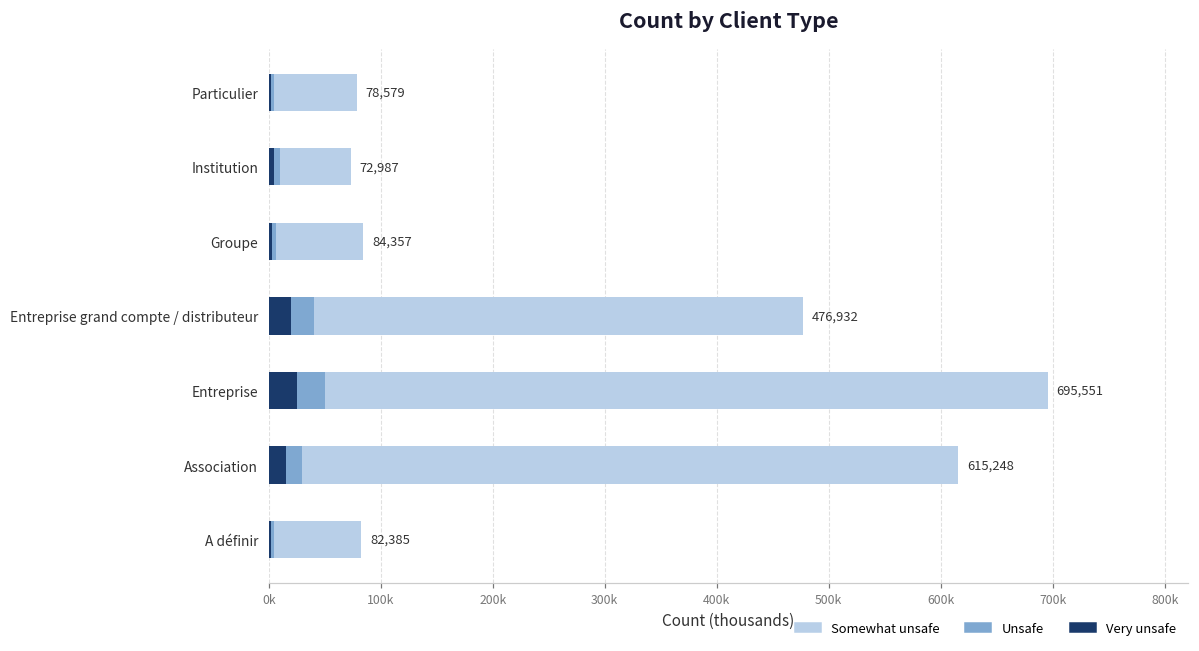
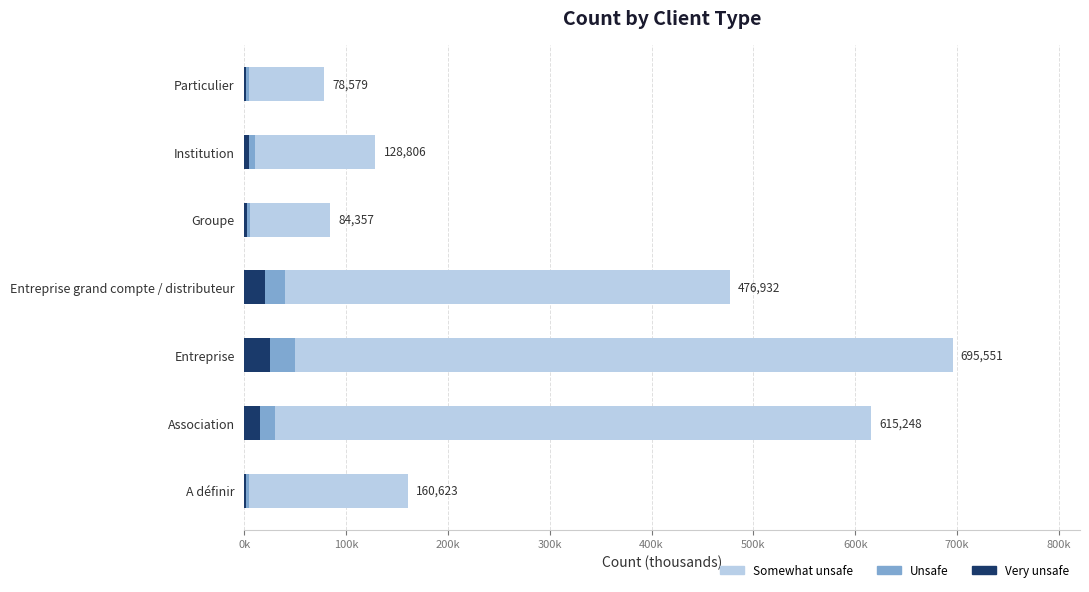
  {
    "Somewhat unsafe": {
      "Particulier": "78,579",
-     "Institution": "72,987",
+     "Institution": "128,806",
      "Groupe": "84,357",
      "Entreprise grand compte / distributeur": "476,932",
      "Entreprise": "695,551",
      "Association": "615,248",
-     "A définir": "82,385"
+     "A définir": "160,623"
    }
  }
